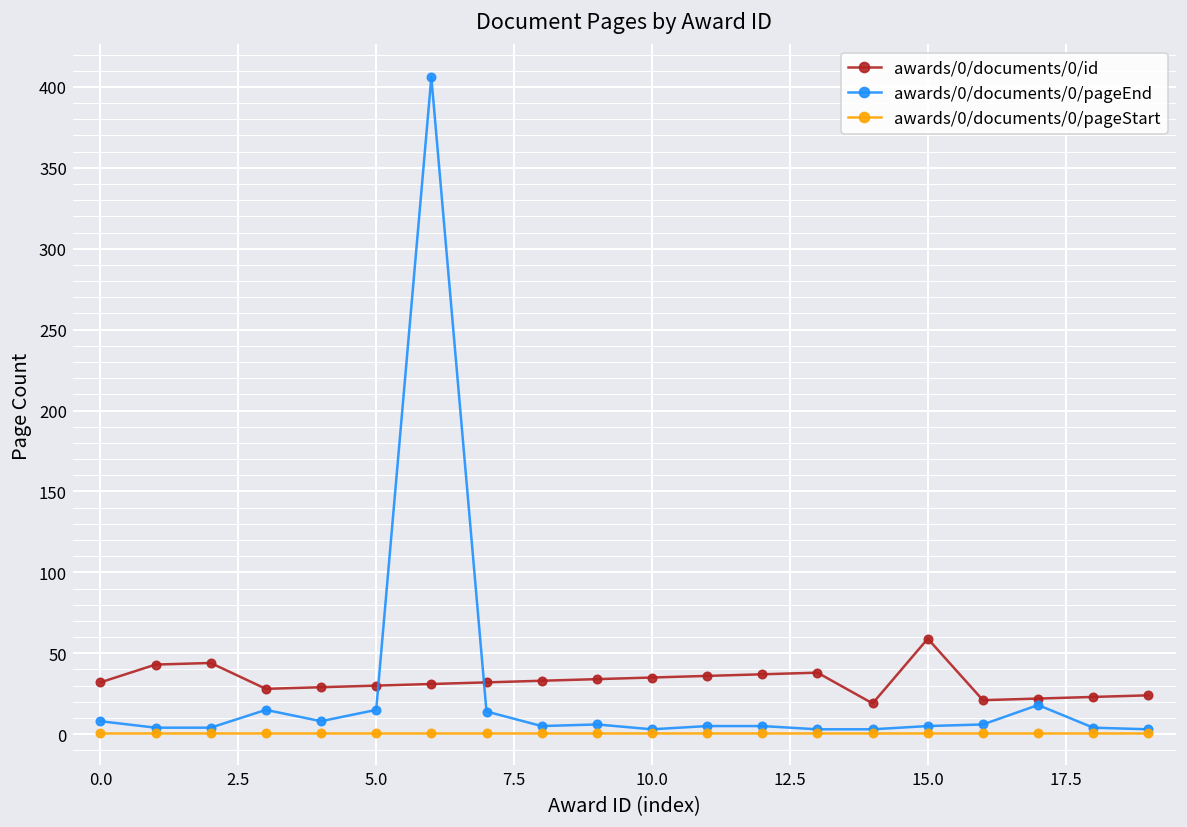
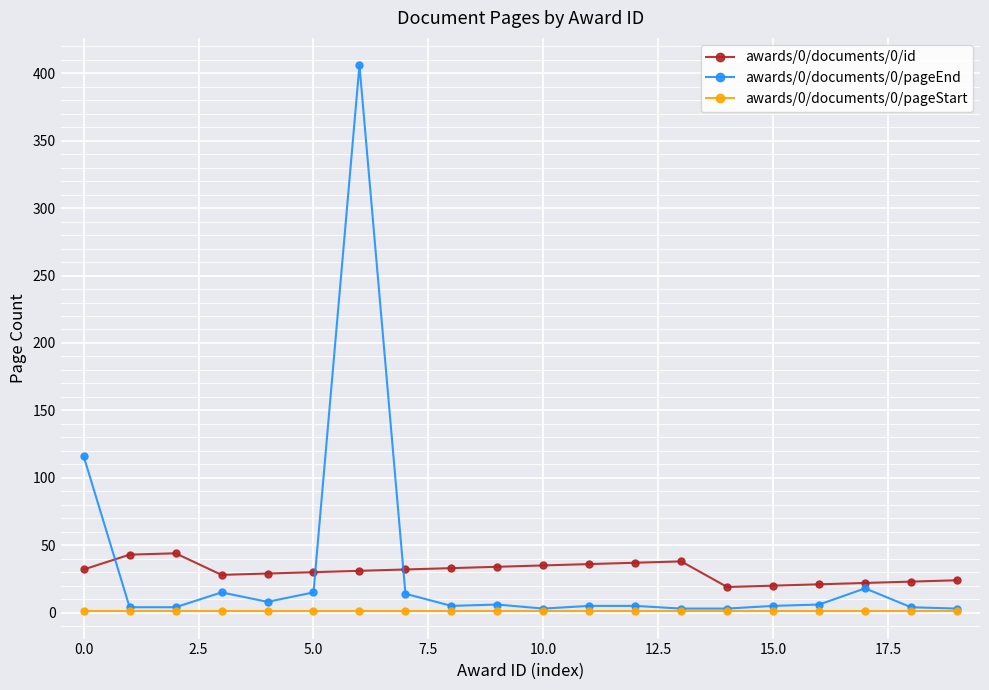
  {
    "awards/0/documents/0/id": {
      "0.0": 32,
      "5.0": 30,
      "10.0": 35,
-     "15.0": 59
+     "15.0": 20
    },
    "awards/0/documents/0/pageEnd": {
-     "0.0": 8,
+     "0.0": 116,
      "5.0": 15,
      "10.0": 3,
      "15.0": 5
    },
    "awards/0/documents/0/pageStart": {
      "0.0": 1,
      "5.0": 1,
      "10.0": 1,
      "15.0": 1
    }
  }
